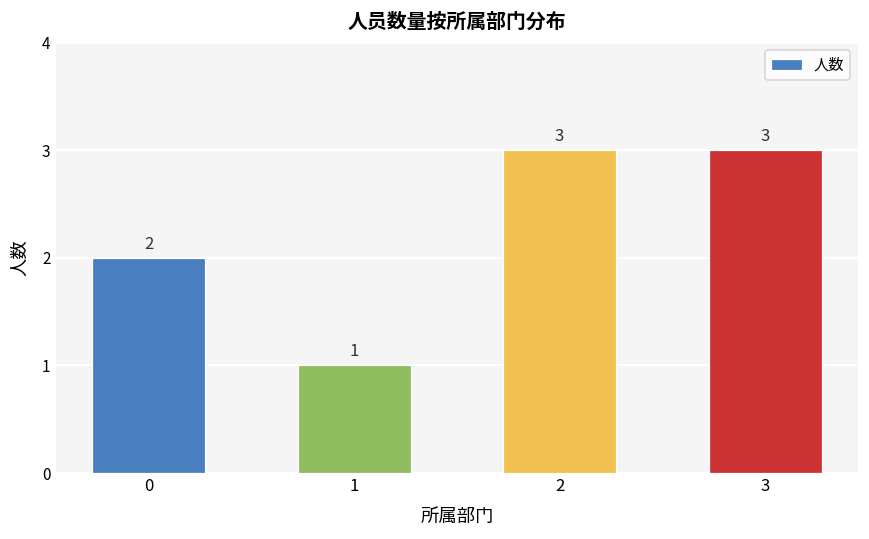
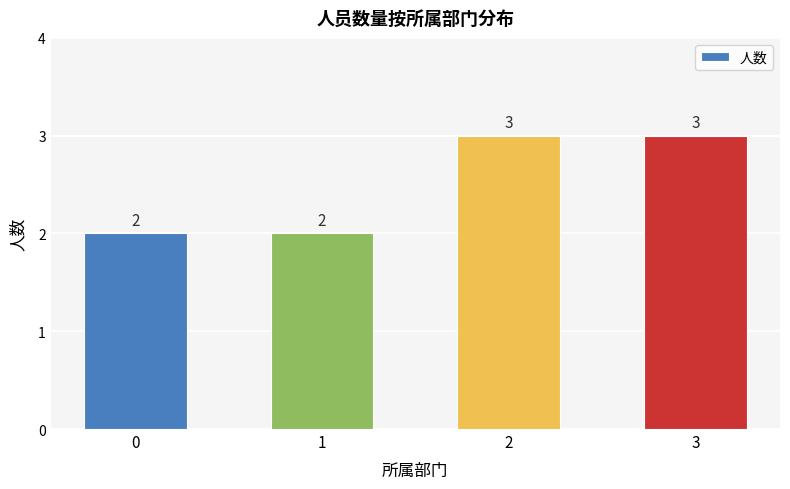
  {
    "0": 2,
-   "1": 1,
+   "1": 2,
    "2": 3,
    "3": 3
  }
